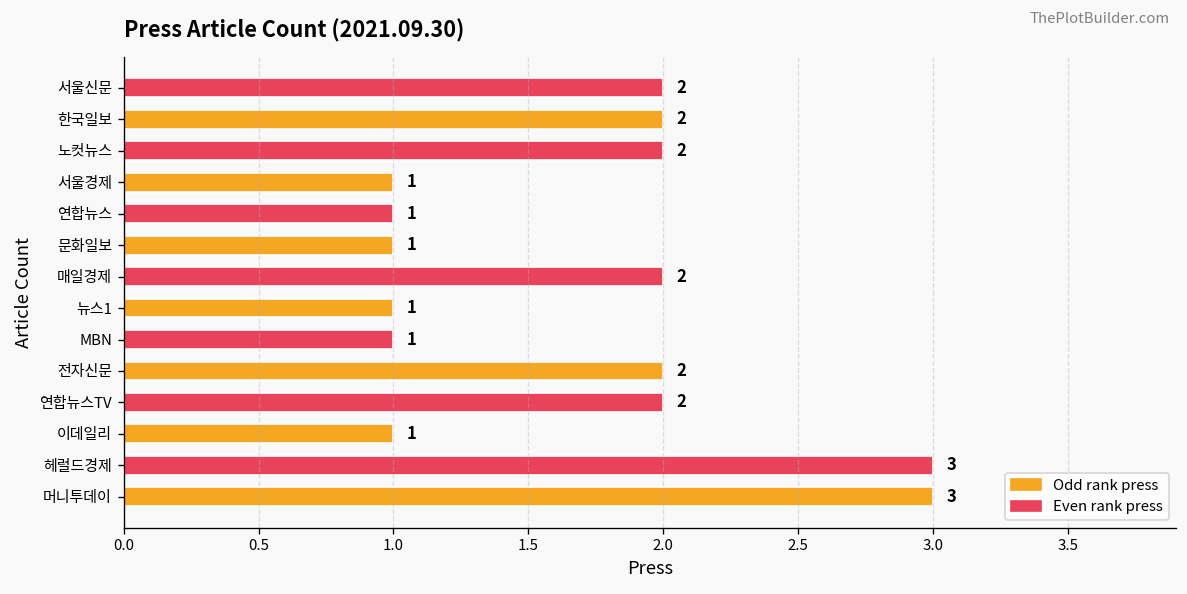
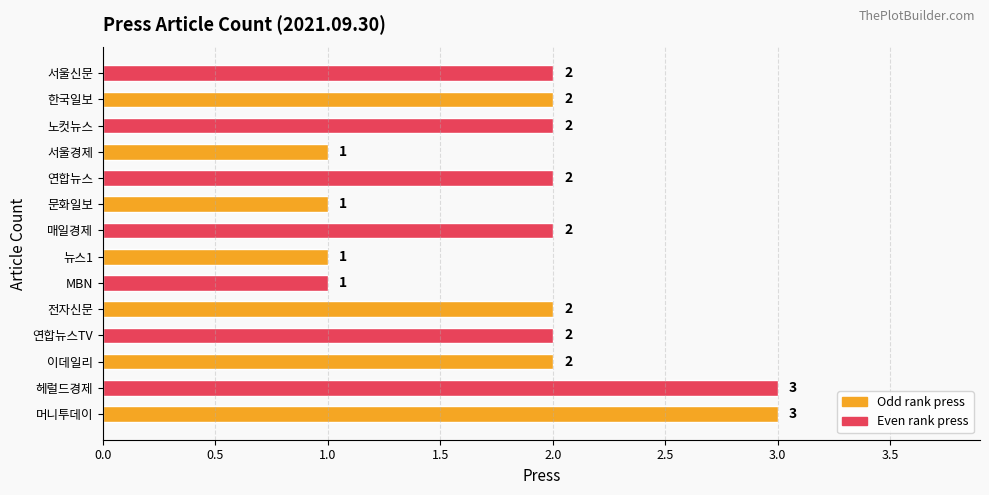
  {
    "서울신문": 2,
    "한국일보": 2,
    "노컷뉴스": 2,
    "서울경제": 1,
-   "연합뉴스": 1,
+   "연합뉴스": 2,
    "문화일보": 1,
    "매일경제": 2,
    "뉴스1": 1,
    "MBN": 1,
    "전자신문": 2,
    "연합뉴스TV": 2,
-   "이데일리": 1,
+   "이데일리": 2,
    "헤럴드경제": 3,
    "머니투데이": 3
  }
